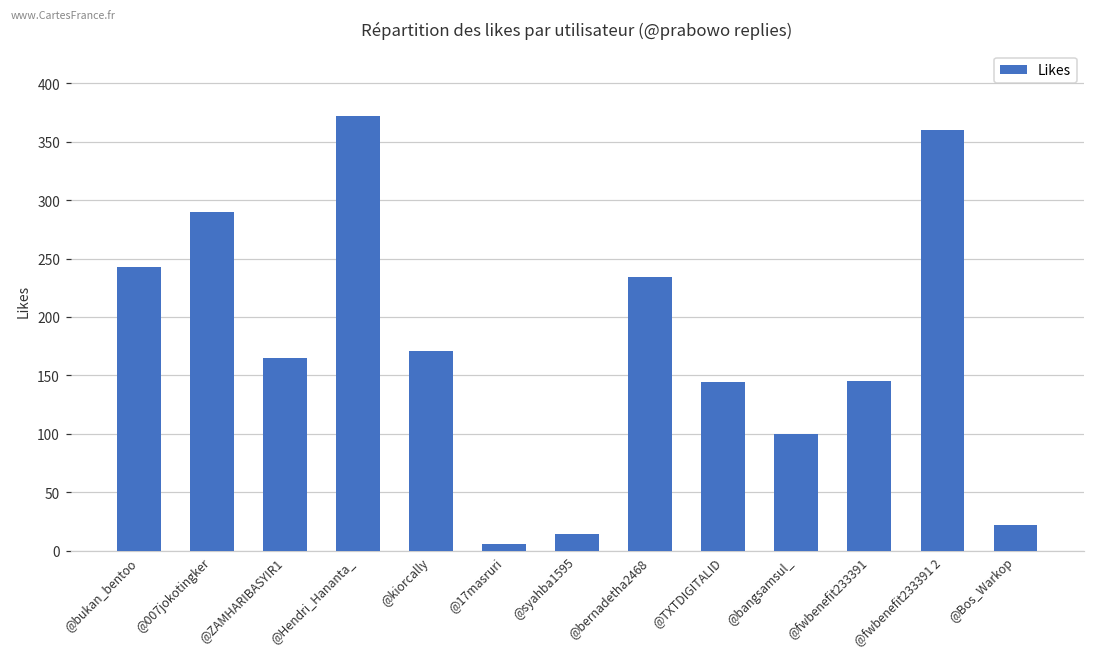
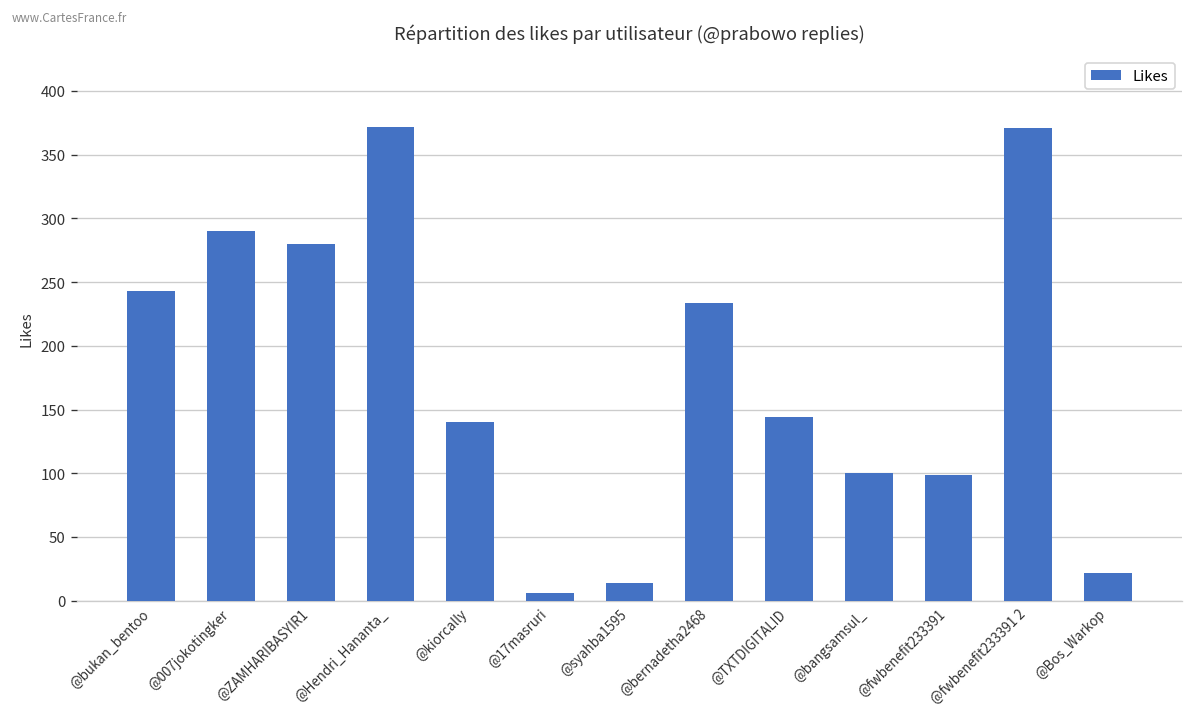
  {
    "@bukan_bentoo": 243,
    "@007jokotingker": 290,
-   "@ZAMHARIBASYIR1": 165,
+   "@ZAMHARIBASYIR1": 280,
    "@Hendri_Hananta_": 372,
-   "@kiorcally": 171,
+   "@kiorcally": 140,
    "@17masruri": 6,
    "@syahba1595": 14,
    "@bernadetha2468": 234,
    "@TXTDIGITALID": 144,
    "@bangsamsul_": 100,
-   "@fwbenefit233391": 145,
-   "@fwbenefit233391 2": 360,
+   "@fwbenefit233391": 99,
+   "@fwbenefit233391 2": 371,
    "@Bos_Warkop": 22
  }
